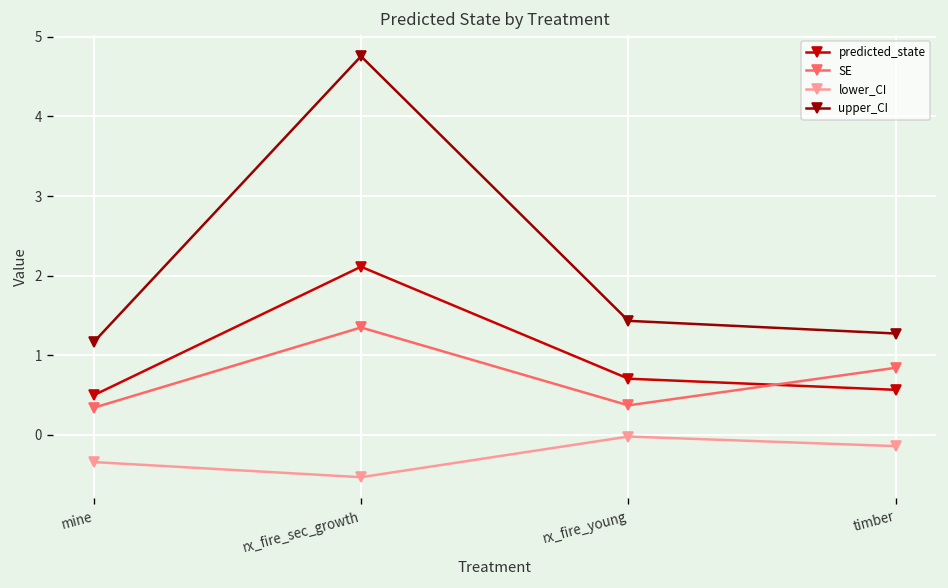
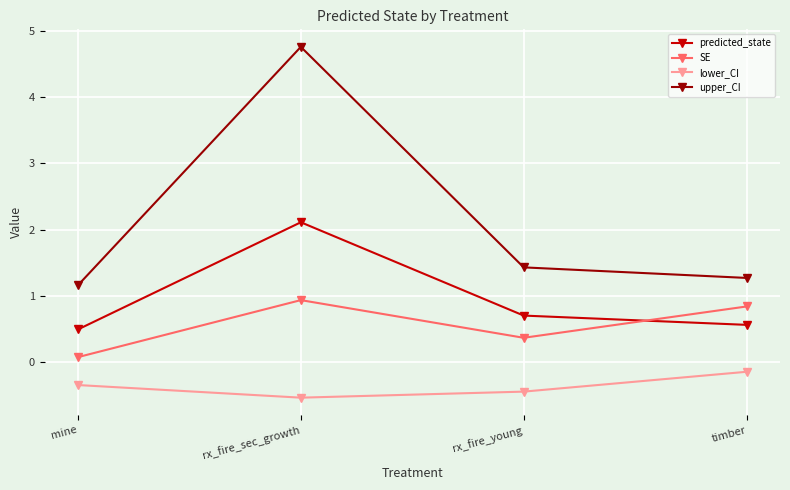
  {
    "SE": {
-     "mine": 0.3,
-     "rx_fire_sec_growth": 1.3,
+     "mine": 0.1,
+     "rx_fire_sec_growth": 0.9,
      "rx_fire_young": 0.4,
      "timber": 0.8
    },
    "lower_CI": {
      "mine": -0.3,
      "rx_fire_sec_growth": -0.5,
-     "rx_fire_young": 0.0,
+     "rx_fire_young": -0.4,
      "timber": -0.1
    }
  }
